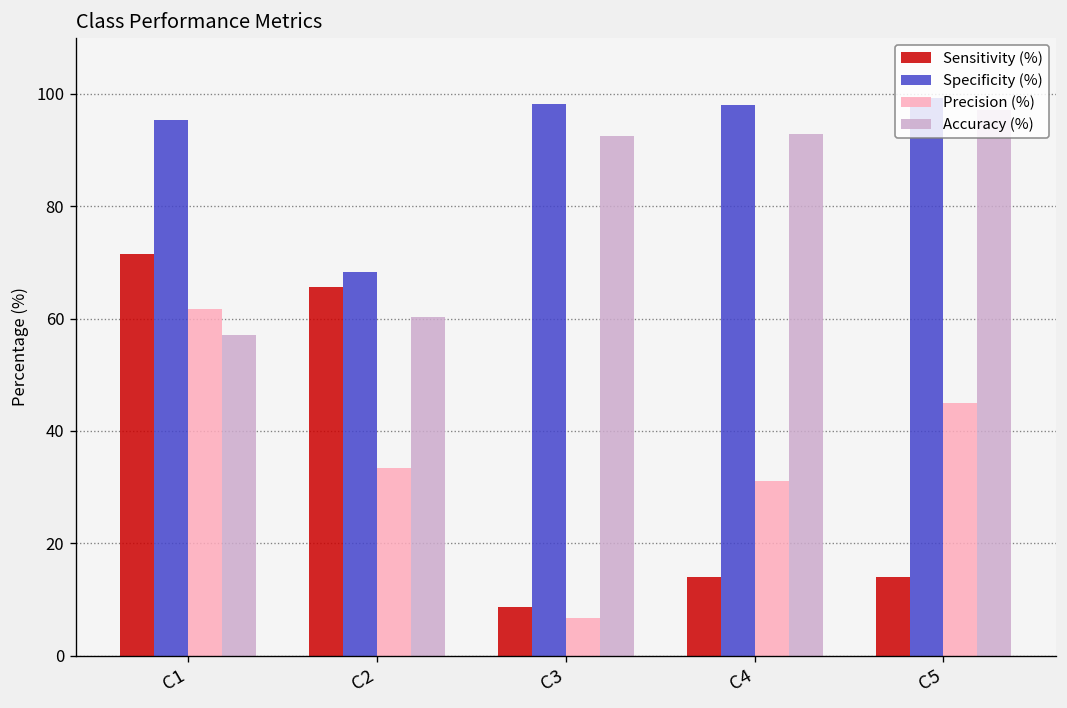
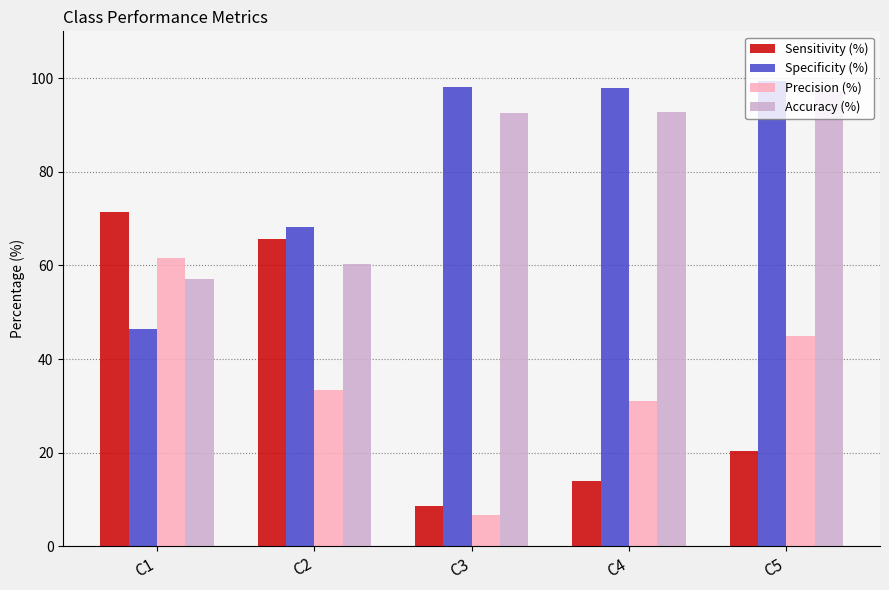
  {
    "Sensitivity (%)": {
      "C1": 71,
      "C2": 66,
      "C3": 9,
      "C4": 14,
-     "C5": 14
+     "C5": 20
    },
    "Specificity (%)": {
-     "C1": 95,
+     "C1": 47,
      "C2": 68,
      "C3": 98,
      "C4": 98
    }
  }
